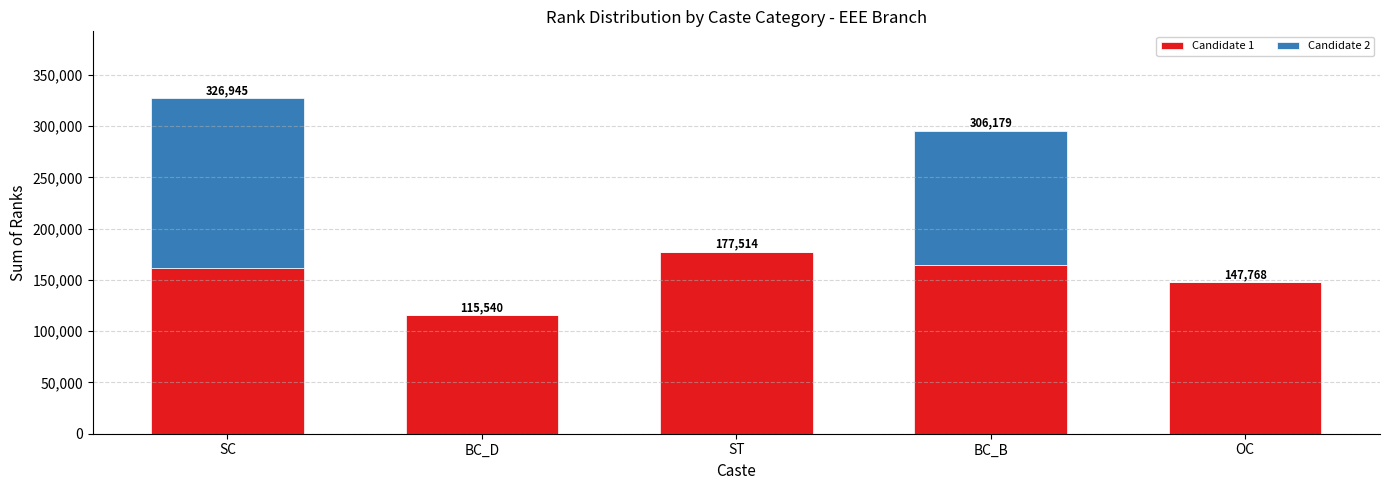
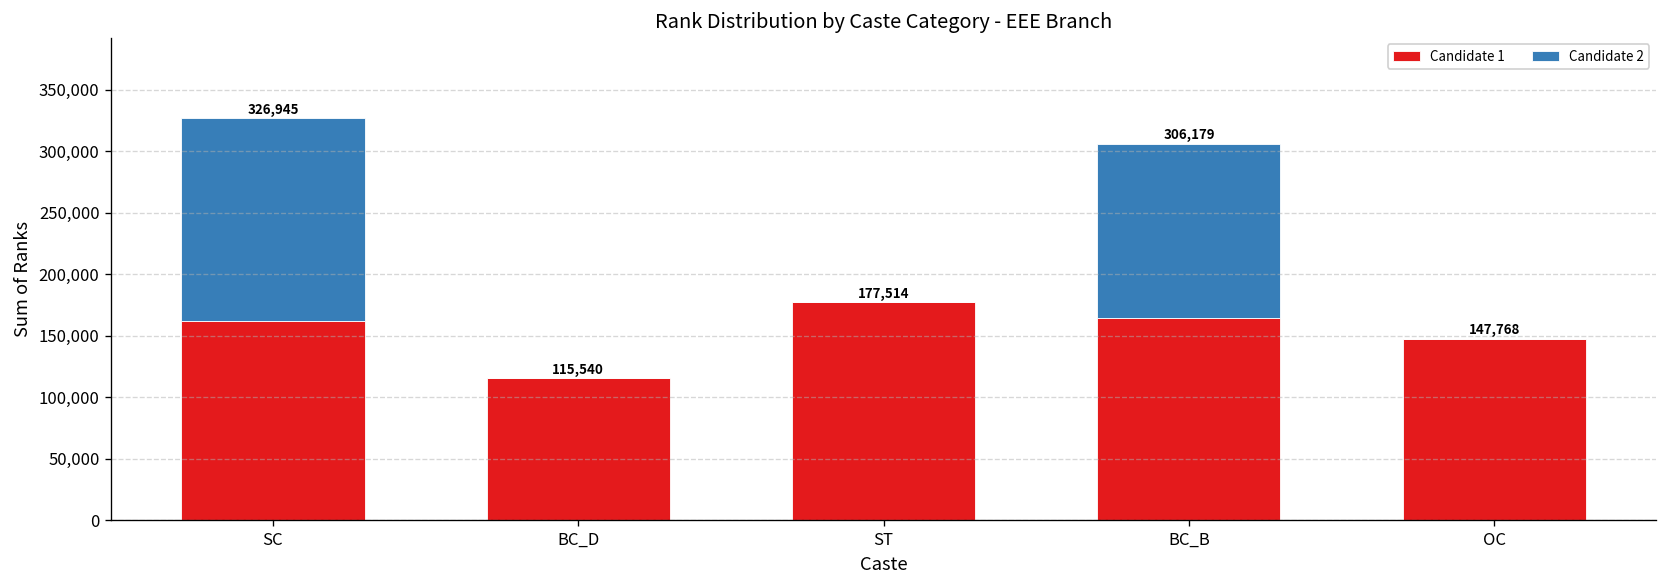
  {
    "Candidate 1": {
      "BC_D": "115,540",
      "ST": "177,514",
      "OC": "147,768"
    },
    "Candidate 2": {
-     "BC_B": "131,000"
+     "BC_B": "142,000"
    }
  }
